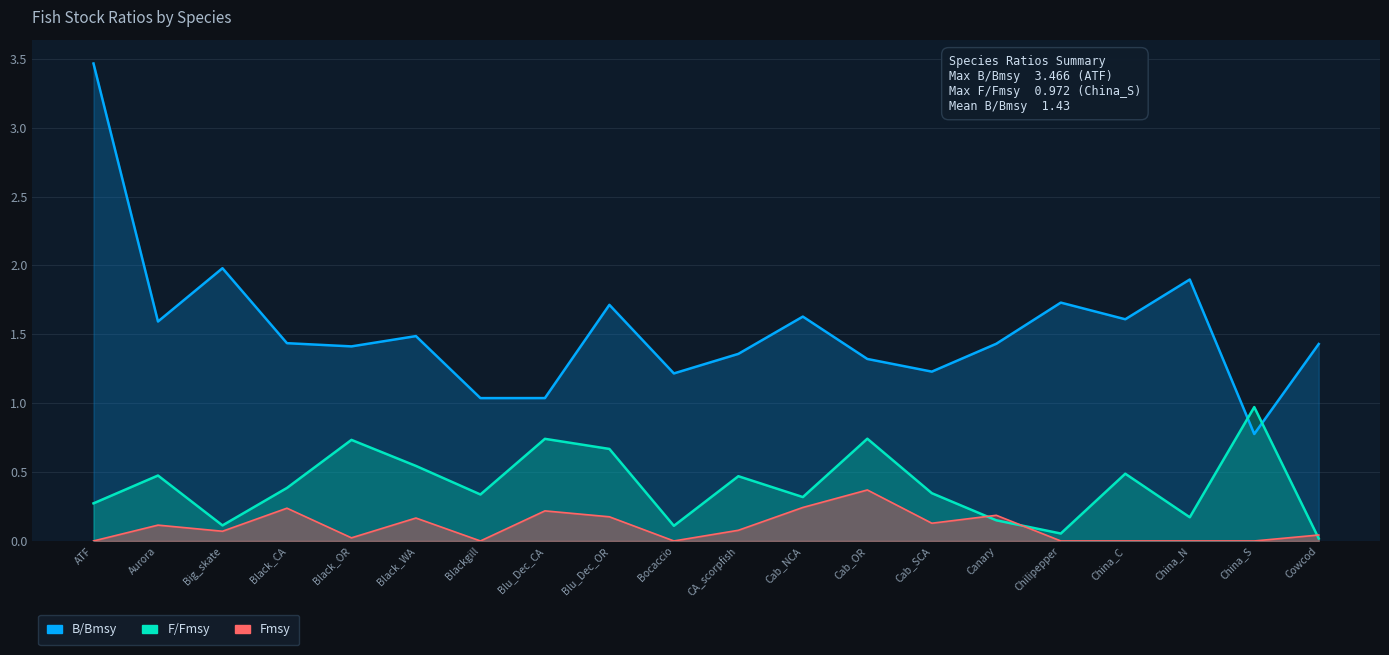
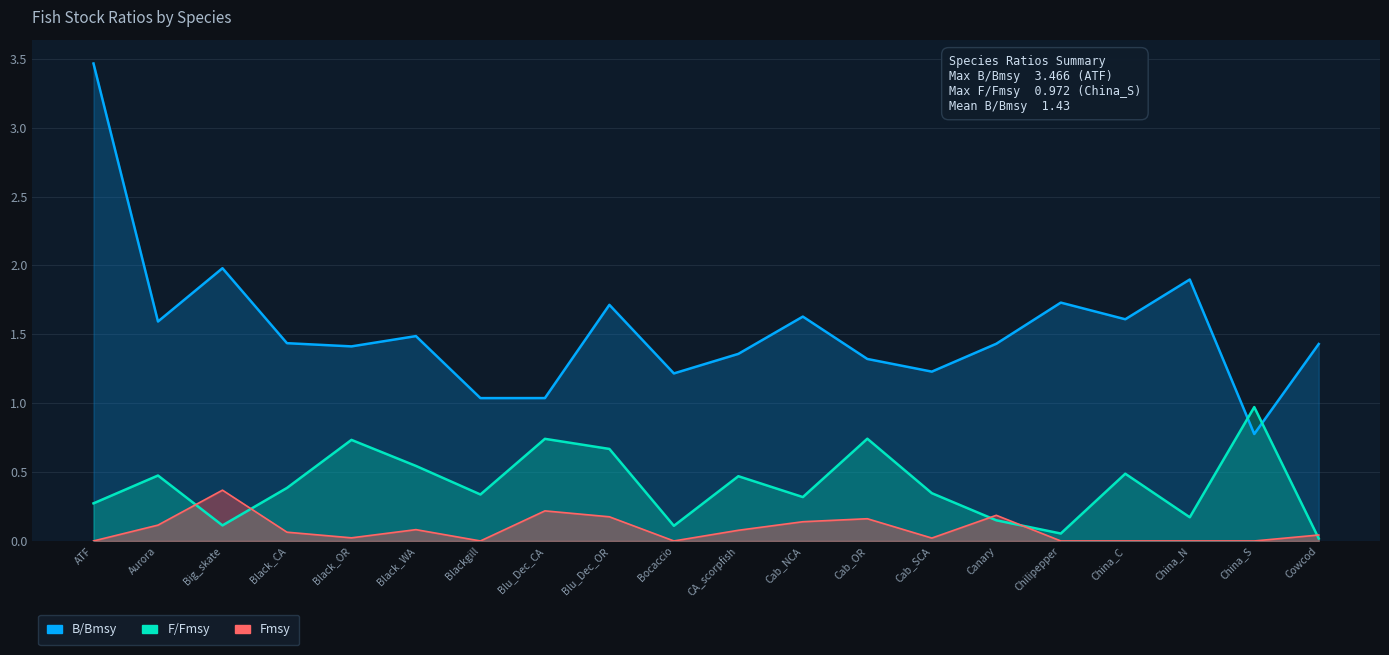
  {
    "Fmsy": {
      "ATF": 0.00,
      "Aurora": 0.11,
-     "Big_skate": 0.07,
-     "Black_CA": 0.24,
+     "Big_skate": 0.37,
+     "Black_CA": 0.06,
      "Black_OR": 0.02,
-     "Black_WA": 0.17,
+     "Black_WA": 0.08,
      "Blackgill": 0.00,
      "Blu_Dec_CA": 0.22,
      "Blu_Dec_OR": 0.18,
      "Bocaccio": 0.00,
      "CA_scorpfish": 0.08,
-     "Cab_NCA": 0.24,
-     "Cab_OR": 0.37,
-     "Cab_SCA": 0.13,
+     "Cab_NCA": 0.14,
+     "Cab_OR": 0.16,
+     "Cab_SCA": 0.02,
      "Canary": 0.19,
      "Chilipepper": 0.00,
      "China_C": 0.00,
      "China_N": 0.00,
      "China_S": 0.00,
      "Cowcod": 0.04
    }
  }
